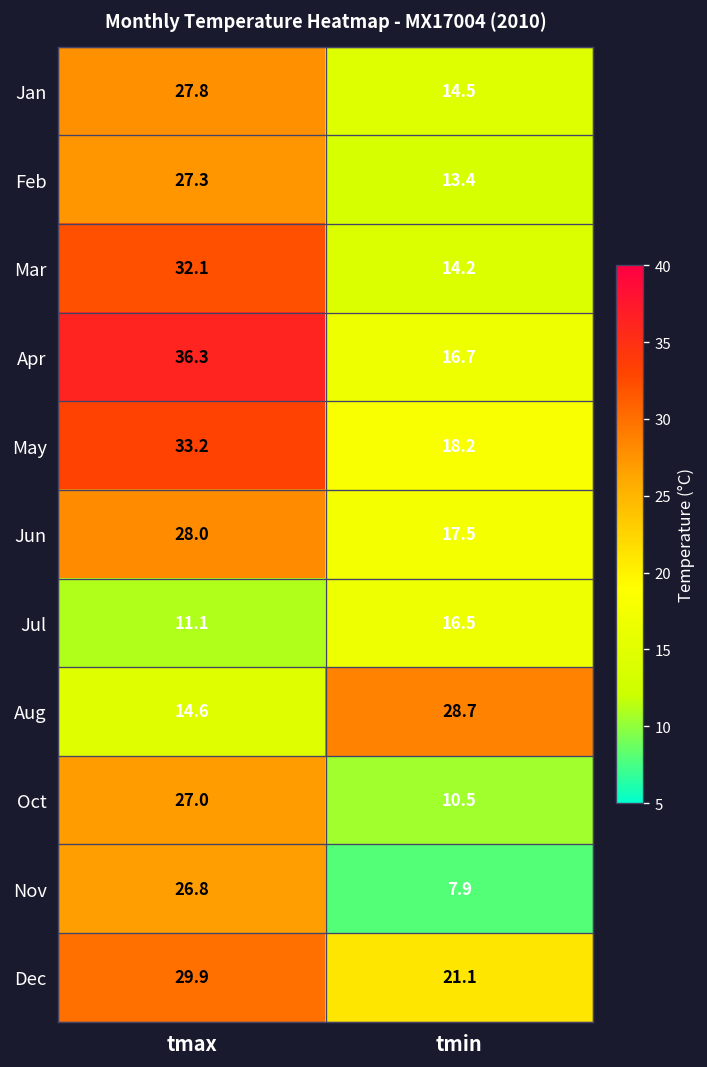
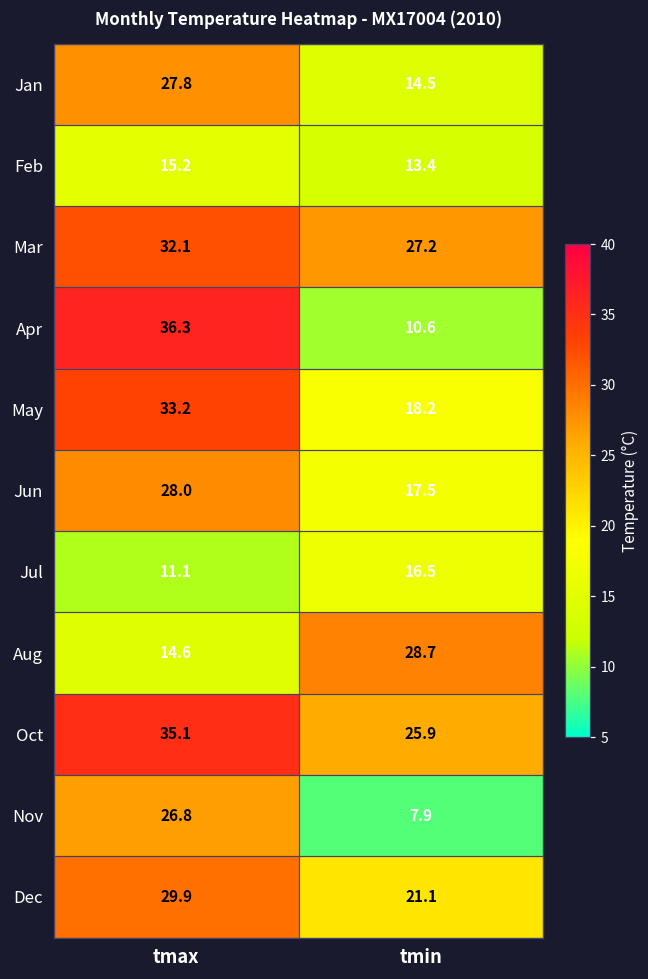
  {
    "Jan": {
      "tmax": 27.8,
      "tmin": 14.5
    },
    "Feb": {
-     "tmax": 27.3,
+     "tmax": 15.2,
      "tmin": 13.4
    },
    "Mar": {
      "tmax": 32.1,
-     "tmin": 14.2
+     "tmin": 27.2
    },
    "Apr": {
      "tmax": 36.3,
-     "tmin": 16.7
+     "tmin": 10.6
    },
    "May": {
      "tmax": 33.2,
      "tmin": 18.2
    },
    "Jun": {
      "tmax": 28.0,
      "tmin": 17.5
    },
    "Jul": {
      "tmax": 11.1,
      "tmin": 16.5
    },
    "Aug": {
      "tmax": 14.6,
      "tmin": 28.7
    },
    "Oct": {
-     "tmax": 27.0,
-     "tmin": 10.5
+     "tmax": 35.1,
+     "tmin": 25.9
    },
    "Nov": {
      "tmax": 26.8,
      "tmin": 7.9
    },
    "Dec": {
      "tmax": 29.9,
      "tmin": 21.1
    }
  }
